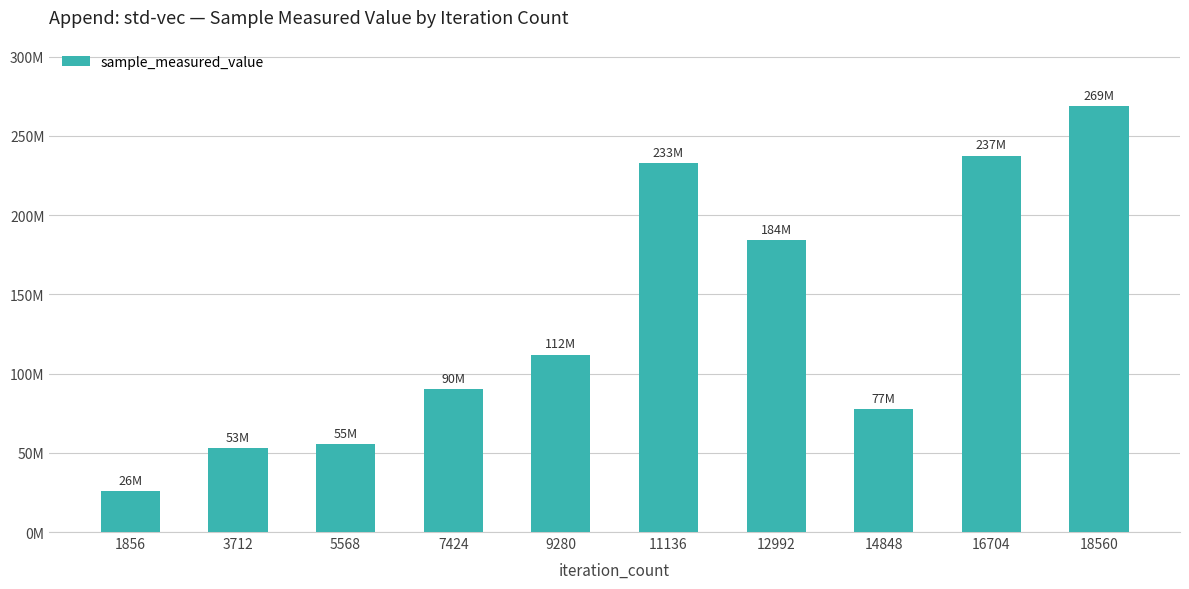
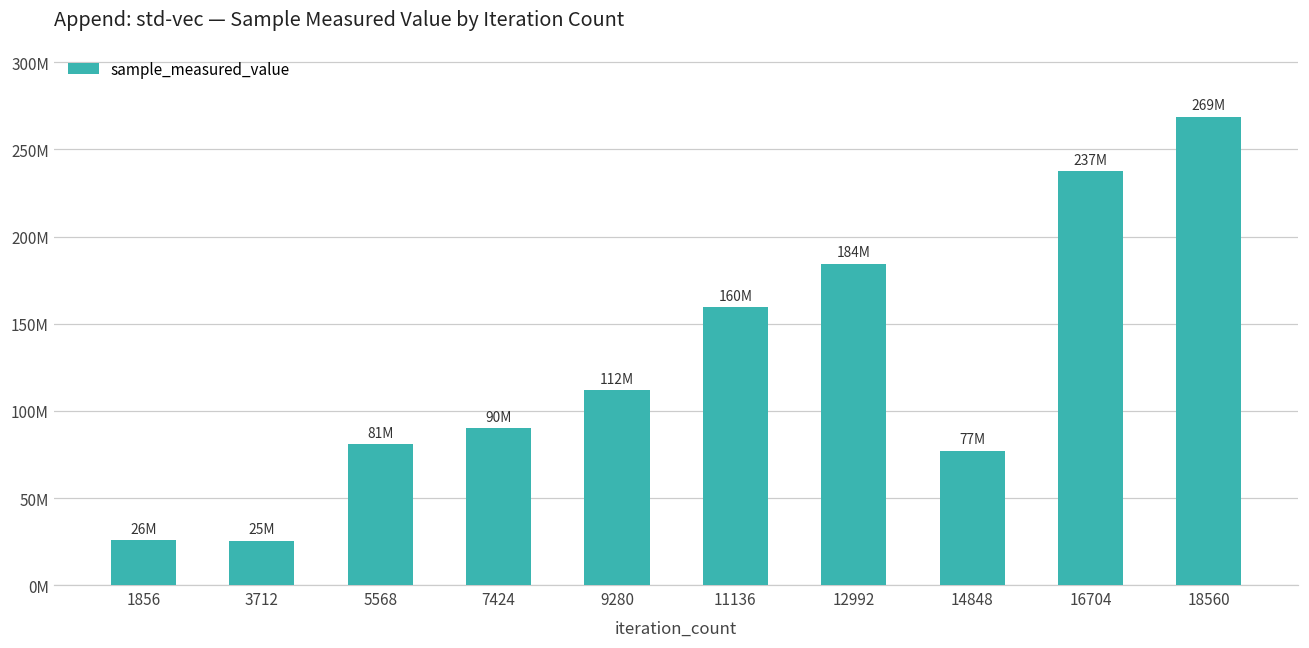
  {
    "1856": "26M",
-   "3712": "53M",
-   "5568": "55M",
+   "3712": "25M",
+   "5568": "81M",
    "7424": "90M",
    "9280": "112M",
-   "11136": "233M",
+   "11136": "160M",
    "12992": "184M",
    "14848": "77M",
    "16704": "237M",
    "18560": "269M"
  }
